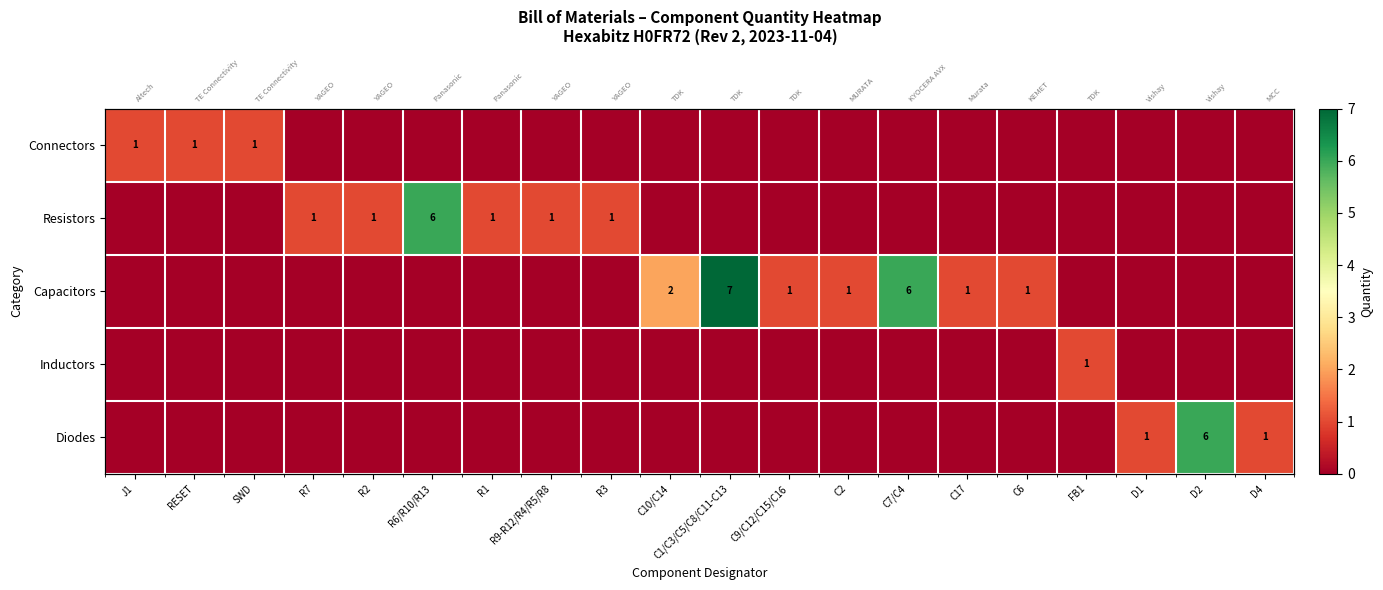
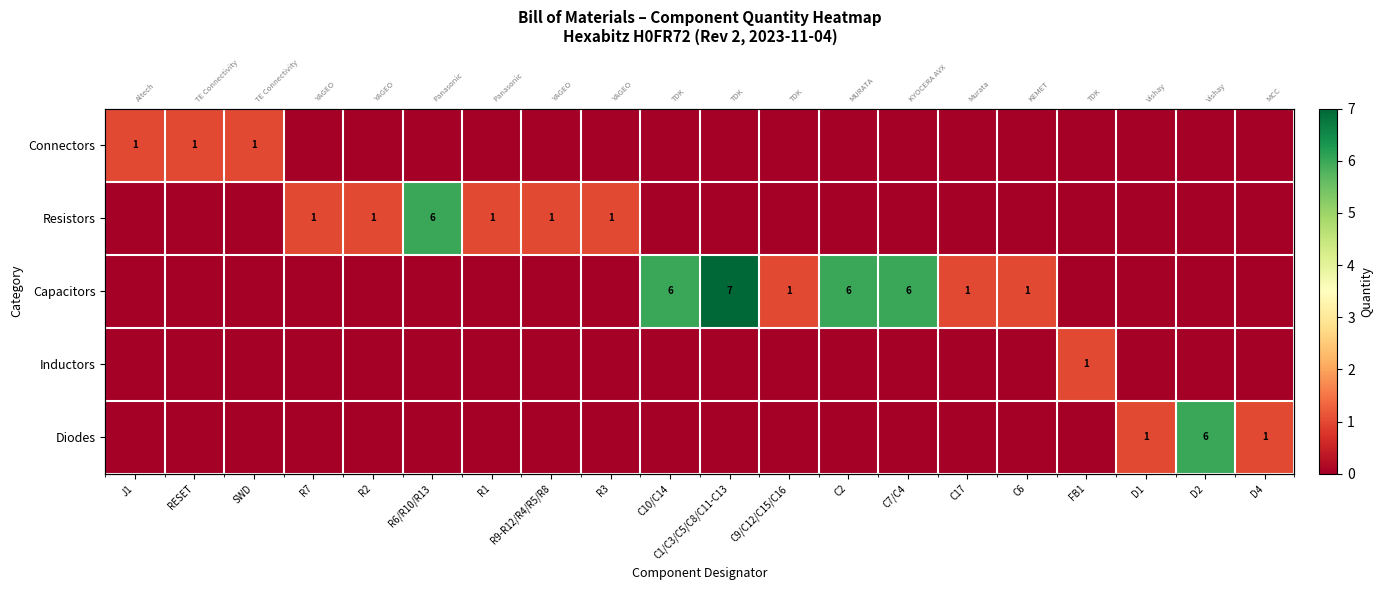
  {
    "Connectors": {
      "J1": 1,
      "RESET": 1,
      "SWD": 1
    },
    "Resistors": {
      "R7": 1,
      "R2": 1,
      "R6/R10/R13": 6,
      "R1": 1,
      "R9-R12/R4/R5/R8": 1,
      "R3": 1
    },
    "Capacitors": {
-     "C10/C14": 2,
+     "C10/C14": 6,
      "C1/C3/C5/C8/C11-C13": 7,
      "C9/C12/C15/C16": 1,
-     "C2": 1,
+     "C2": 6,
      "C7/C4": 6,
      "C17": 1,
      "C6": 1
    },
    "Inductors": {
      "FB1": 1
    },
    "Diodes": {
      "D1": 1,
      "D2": 6,
      "D4": 1
    }
  }
